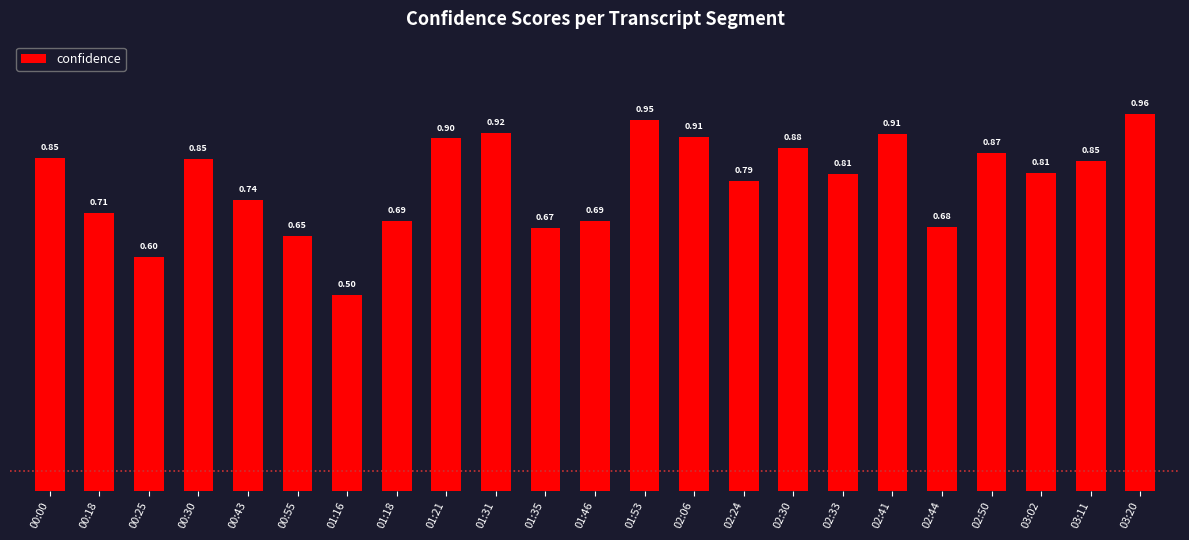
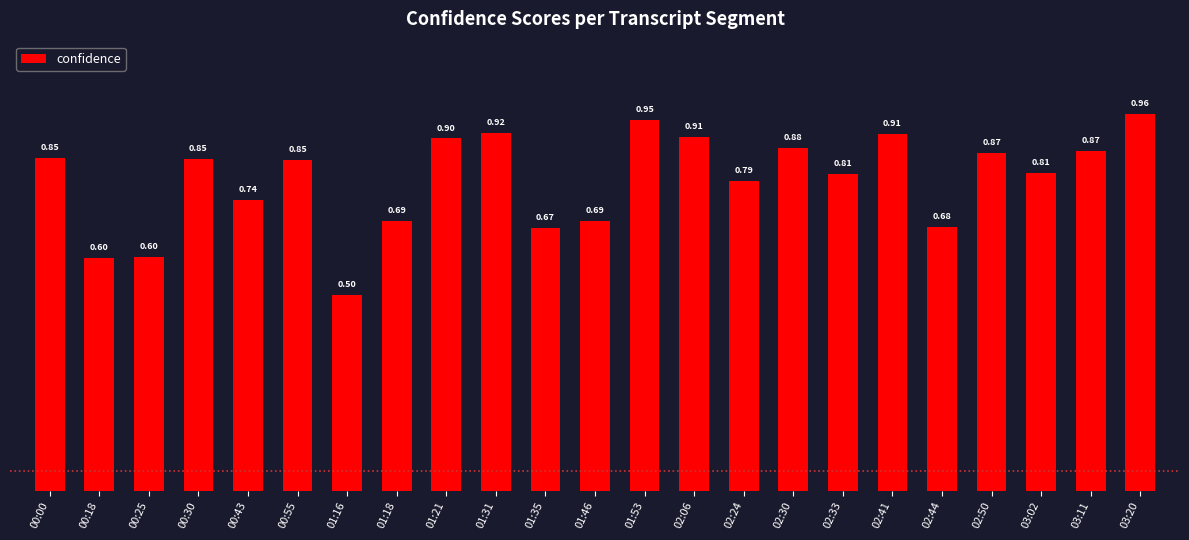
  {
    "00:00": 0.85,
-   "00:18": 0.71,
+   "00:18": 0.60,
    "00:25": 0.60,
    "00:30": 0.85,
    "00:43": 0.74,
-   "00:55": 0.65,
+   "00:55": 0.85,
    "01:16": 0.50,
    "01:18": 0.69,
    "01:21": 0.90,
    "01:31": 0.92,
    "01:35": 0.67,
    "01:46": 0.69,
    "01:53": 0.95,
    "02:06": 0.91,
    "02:24": 0.79,
    "02:30": 0.88,
    "02:33": 0.81,
    "02:41": 0.91,
    "02:44": 0.68,
    "02:50": 0.87,
    "03:02": 0.81,
-   "03:11": 0.85,
+   "03:11": 0.87,
    "03:20": 0.96
  }
